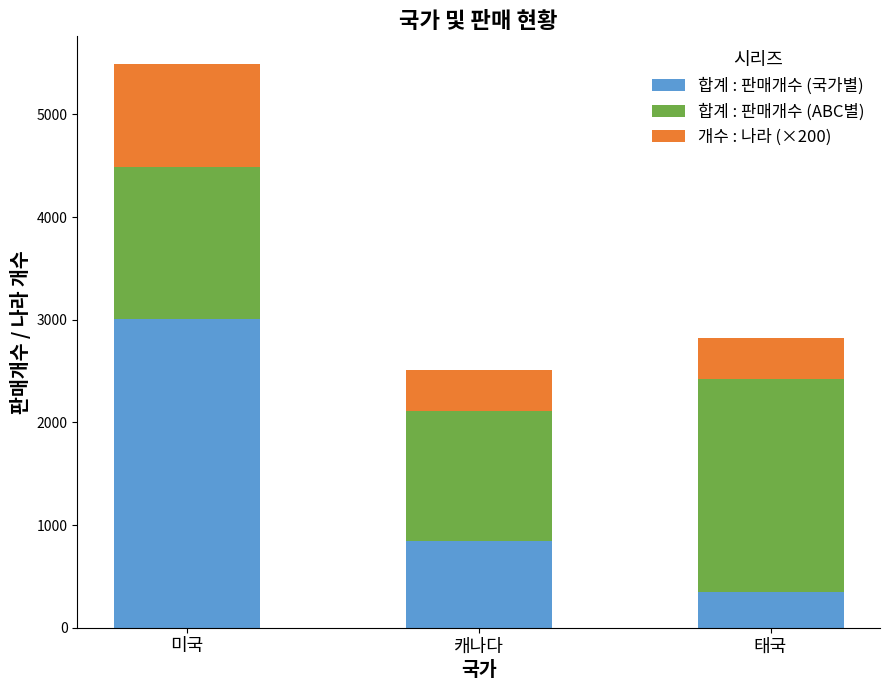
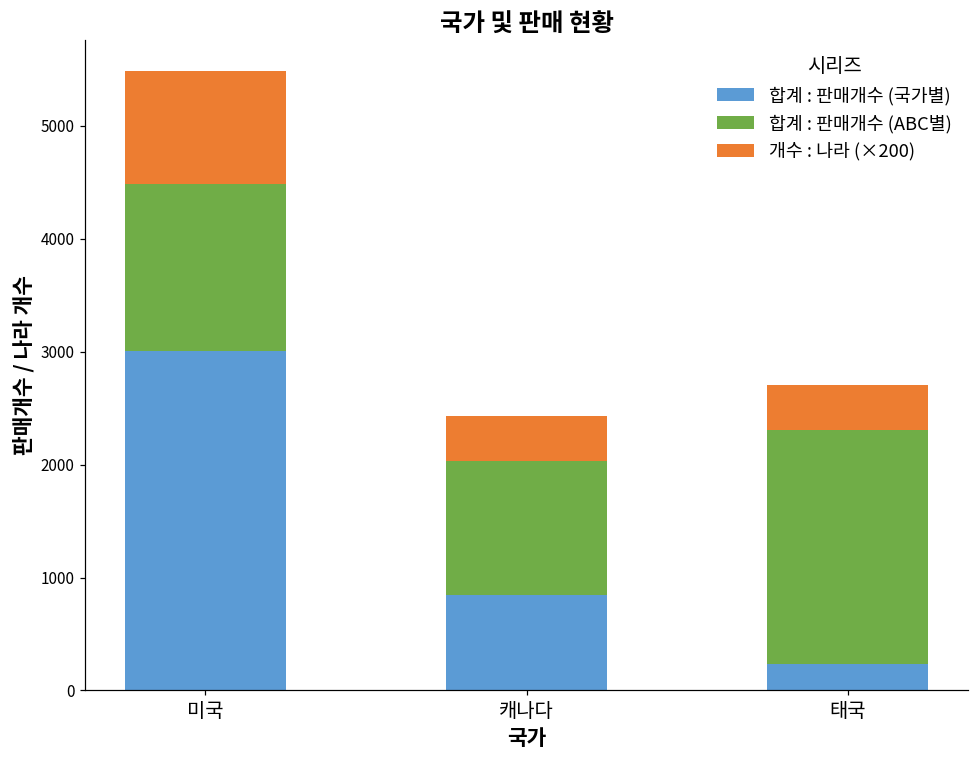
  {
    "합계 : 판매개수 (국가별)": {
      "미국": 3010,
      "캐나다": 850,
-     "태국": 350
+     "태국": 230
    },
    "합계 : 판매개수 (ABC별)": {
      "미국": 1480,
-     "캐나다": 1260,
+     "캐나다": 1180,
      "태국": 2070
    },
    "개수 : 나라 (×200)": {
      "미국": 1000,
      "캐나다": 400,
      "태국": 400
    }
  }
